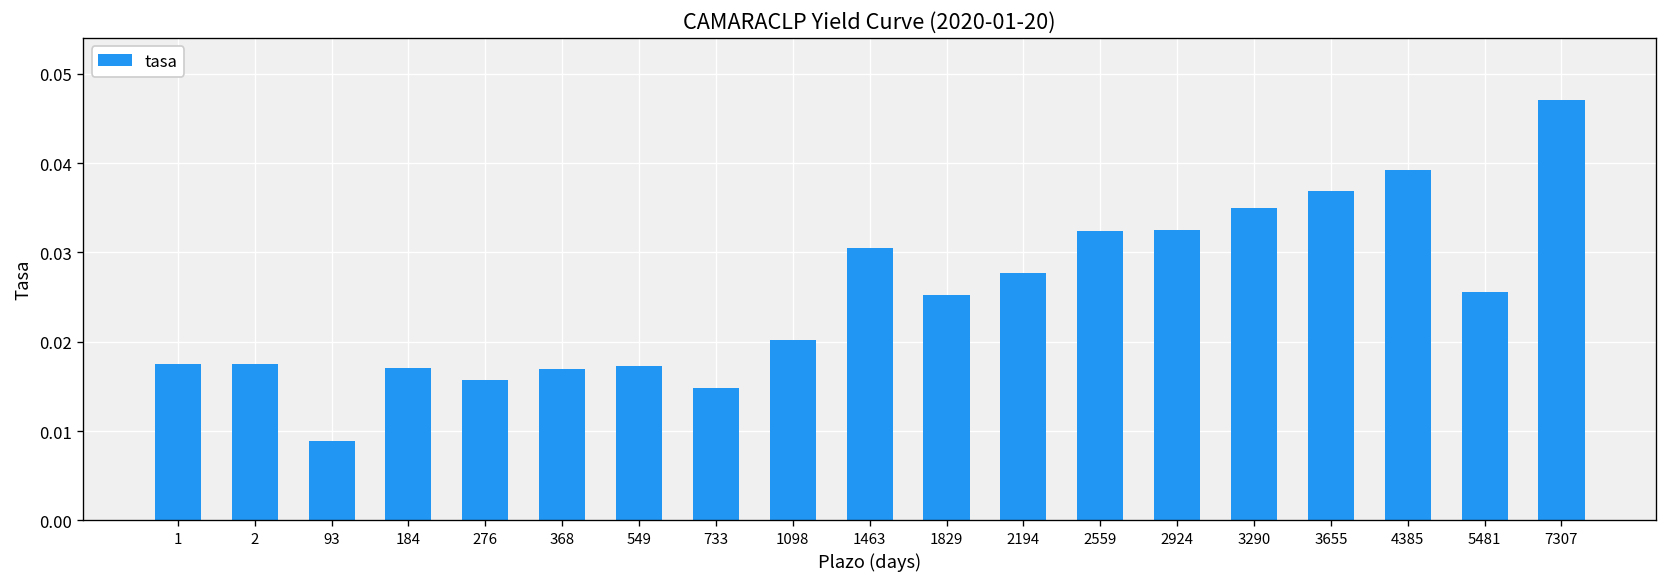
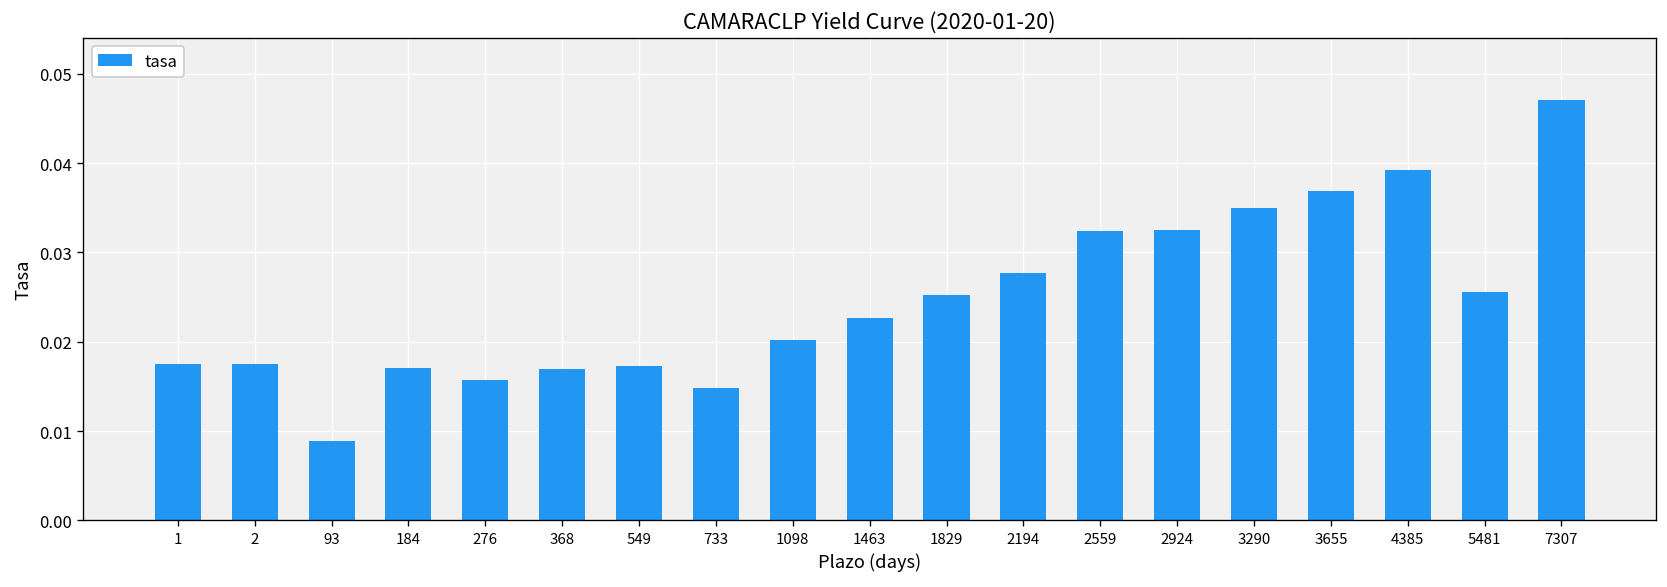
  {
    "1": 0.018,
    "2": 0.018,
    "93": 0.009,
    "184": 0.017,
    "276": 0.016,
    "368": 0.017,
    "549": 0.017,
    "733": 0.015,
    "1098": 0.020,
-   "1463": 0.030,
+   "1463": 0.023,
    "1829": 0.025,
    "2194": 0.028,
    "2559": 0.032,
    "2924": 0.033,
    "3290": 0.035,
    "3655": 0.037,
    "4385": 0.039,
    "5481": 0.026,
    "7307": 0.047
  }
